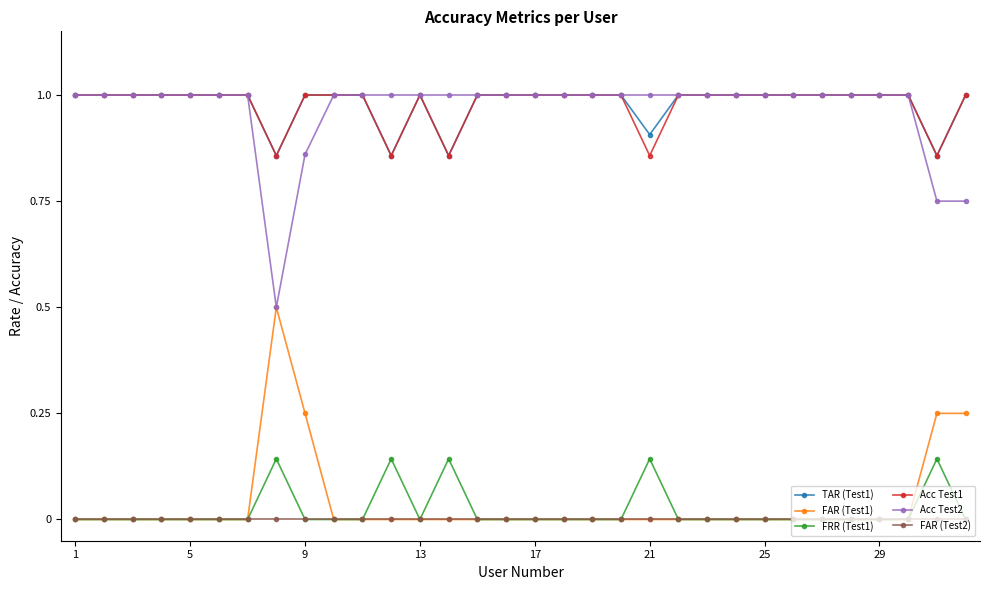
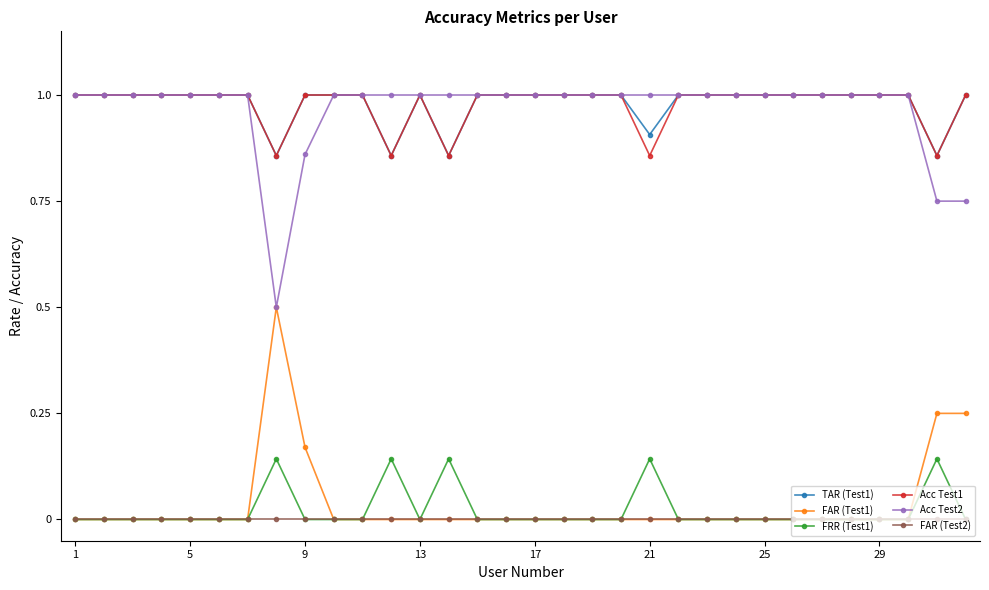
  {
    "TAR (Test1)": {
      "21": 0.91
    },
    "FAR (Test1)": {
-     "9": 0.25
+     "9": 0.17
    },
    "FRR (Test1)": {
      "21": 0.14
    },
    "Acc Test1": {
      "21": 0.86
    },
    "Acc Test2": {
      "9": 0.86,
      "21": 1.00
    }
  }
